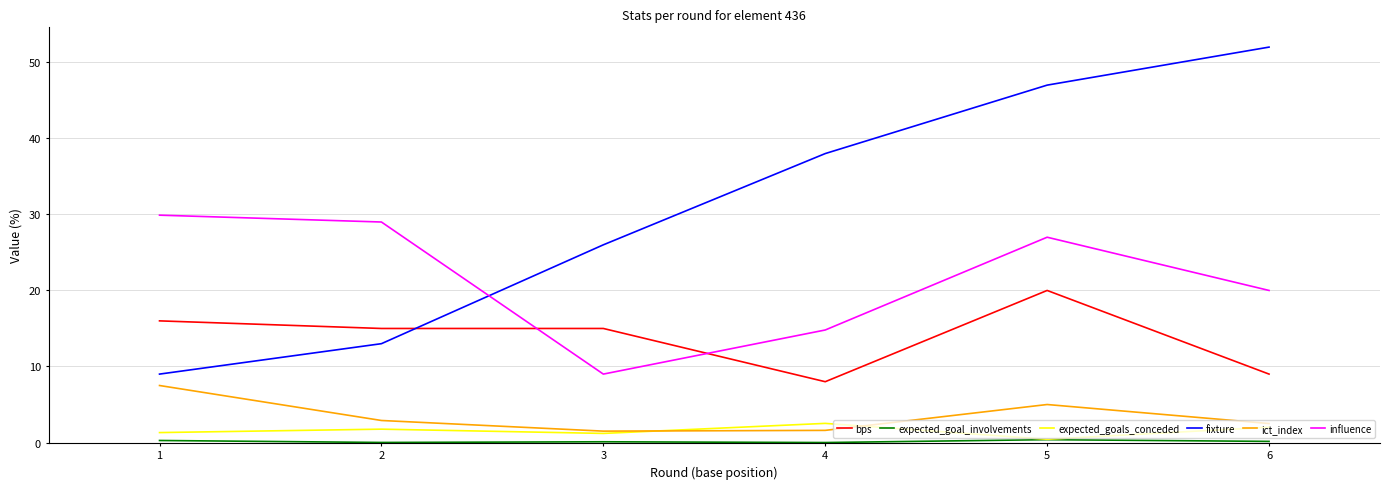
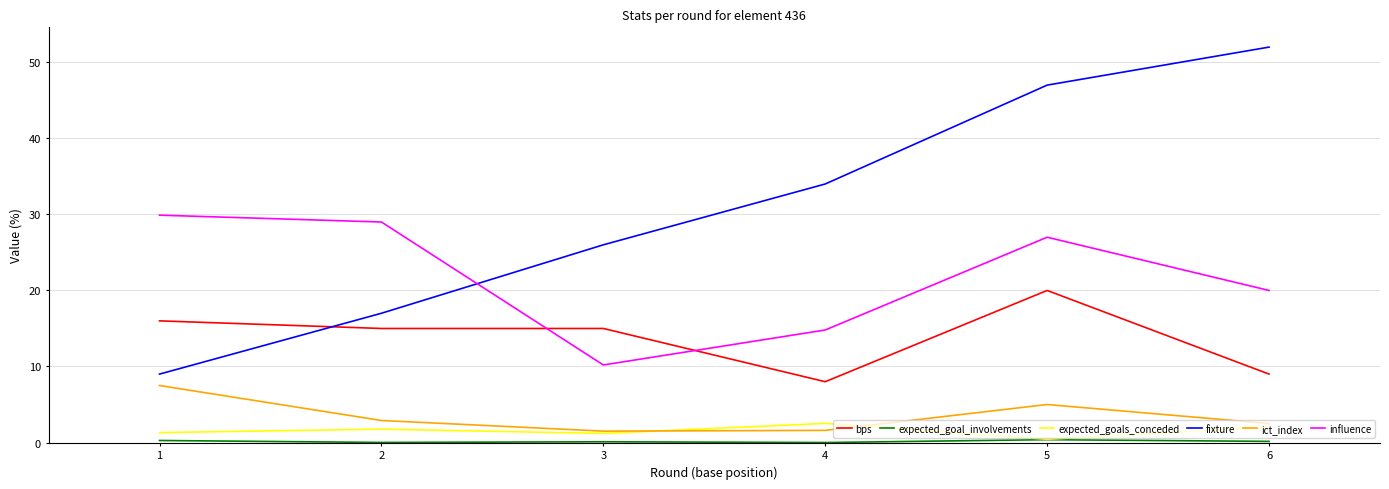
  {
    "bps": {
      "1": 16,
      "2": 15,
      "3": 15,
      "4": 8,
      "5": 20,
      "6": 9
    },
    "expected_goal_involvements": {
      "1": 0,
      "2": 0,
      "3": 0,
      "4": 0,
      "6": 0
    },
    "expected_goals_conceded": {
      "1": 1,
      "2": 2,
      "4": 3
    },
    "fixture": {
      "1": 9,
-     "2": 13,
+     "2": 17,
      "3": 26,
-     "4": 38,
+     "4": 34,
      "5": 47,
      "6": 52
    },
    "ict_index": {
      "1": 8,
      "2": 3,
      "4": 2,
      "5": 5
    },
    "influence": {
      "1": 30,
      "2": 29,
-     "3": 9,
+     "3": 10,
      "4": 15,
      "5": 27,
      "6": 20
    }
  }
